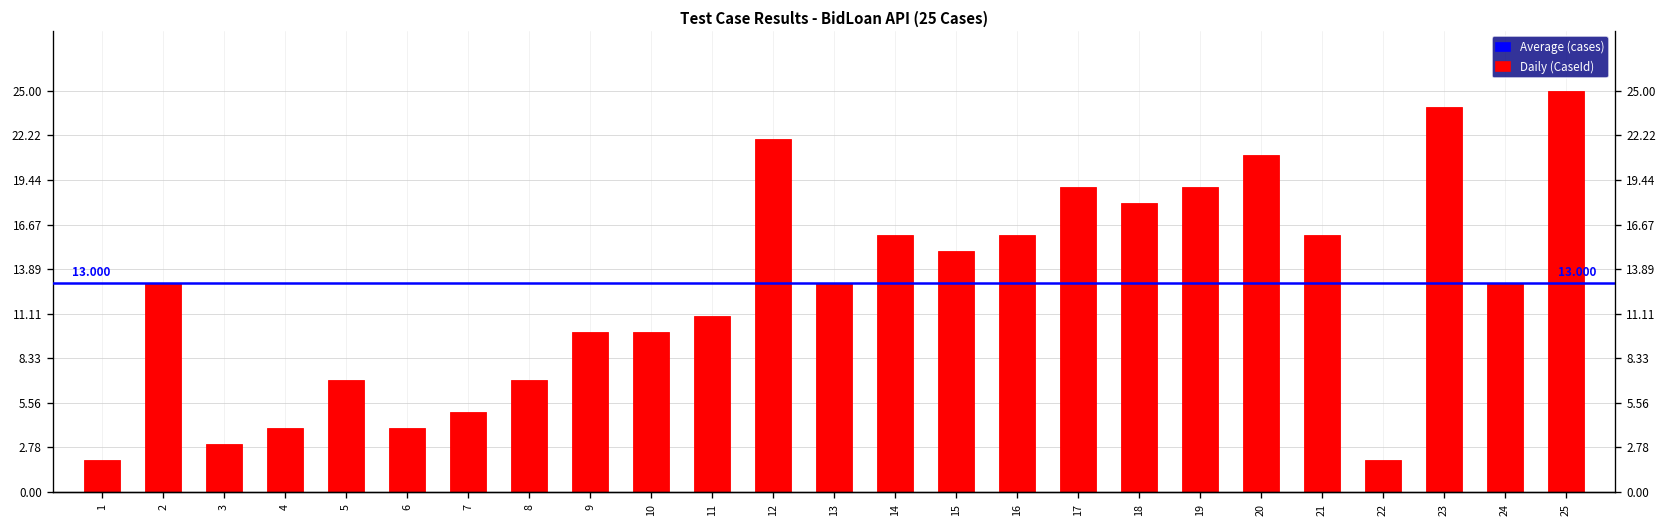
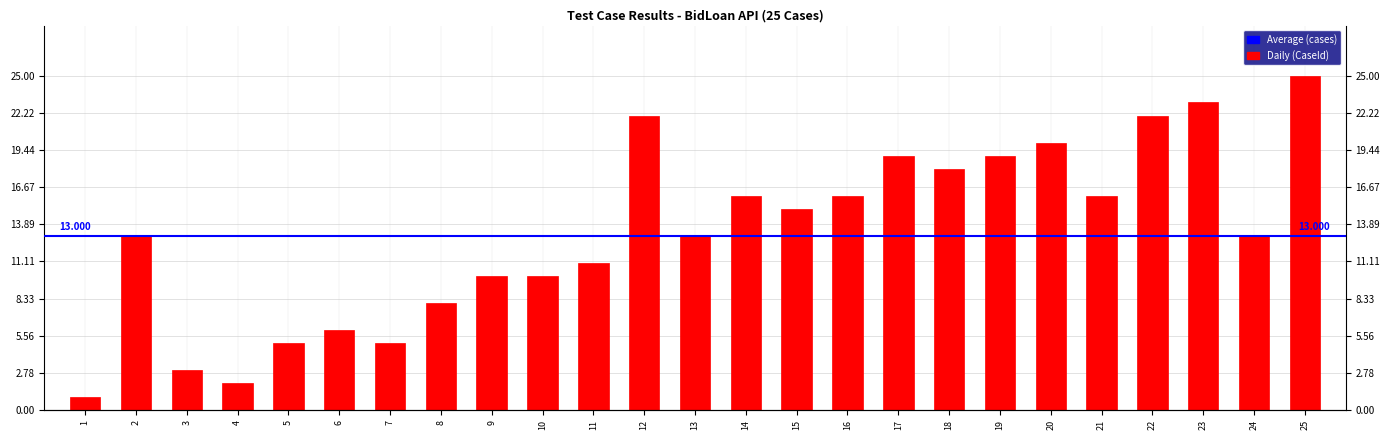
  {
-   "1": 2,
+   "1": 1,
    "2": 13,
    "3": 3,
-   "4": 4,
-   "5": 7,
-   "6": 4,
+   "4": 2,
+   "5": 5,
+   "6": 6,
    "7": 5,
-   "8": 7,
+   "8": 8,
    "9": 10,
    "10": 10,
    "11": 11,
    "12": 22,
    "13": 13,
    "14": 16,
    "15": 15,
    "16": 16,
    "17": 19,
    "18": 18,
    "19": 19,
-   "20": 21,
+   "20": 20,
    "21": 16,
-   "22": 2,
-   "23": 24,
+   "22": 22,
+   "23": 23,
    "24": 13
  }
